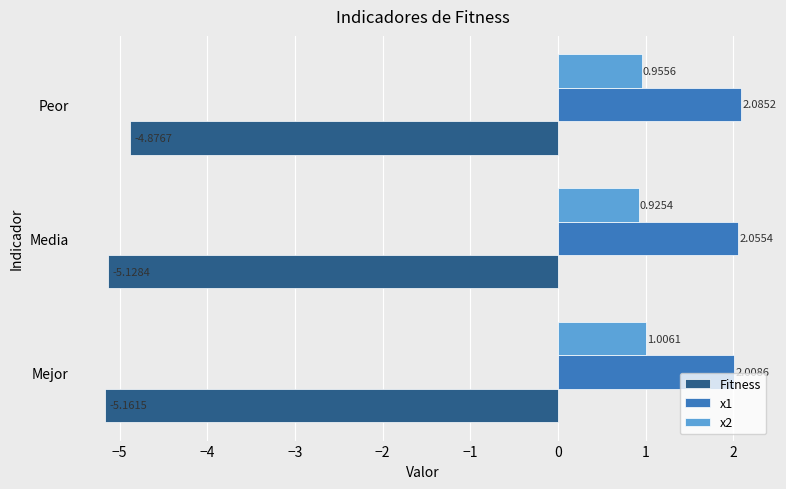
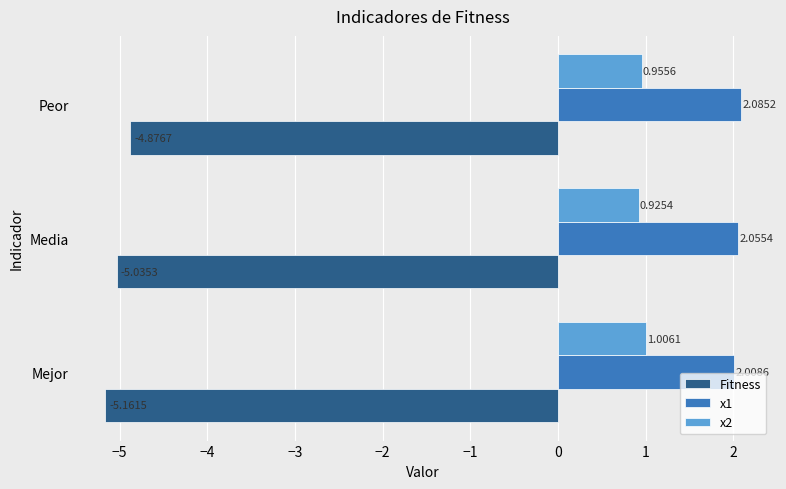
  {
    "Fitness": {
      "Peor": -4.8767,
-     "Media": -5.1284,
+     "Media": -5.0353,
      "Mejor": -5.1615
    }
  }
